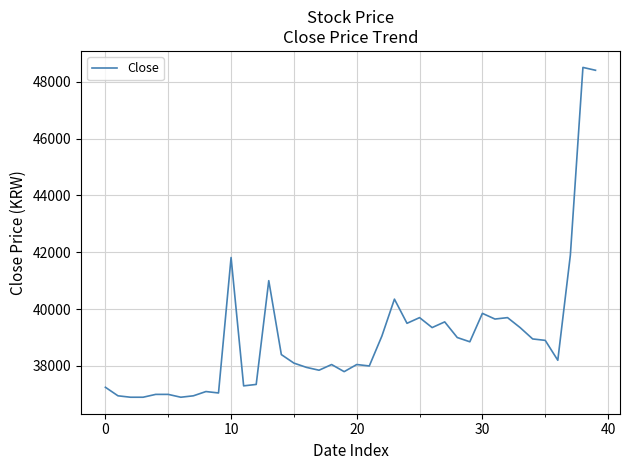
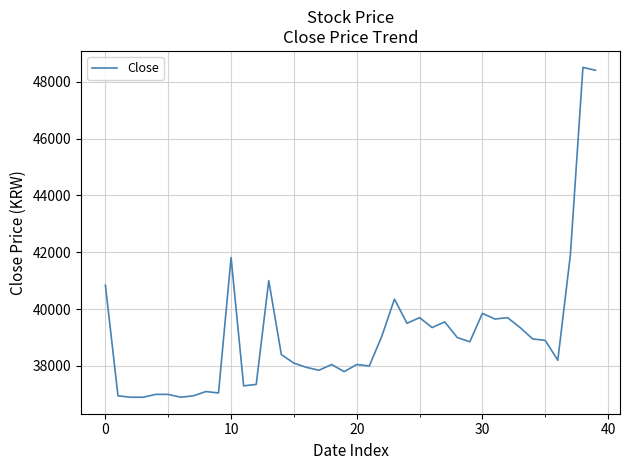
  {
-   "0": 37300,
+   "0": 40800,
    "10": 41800,
    "20": 38100,
    "30": 39900
  }
